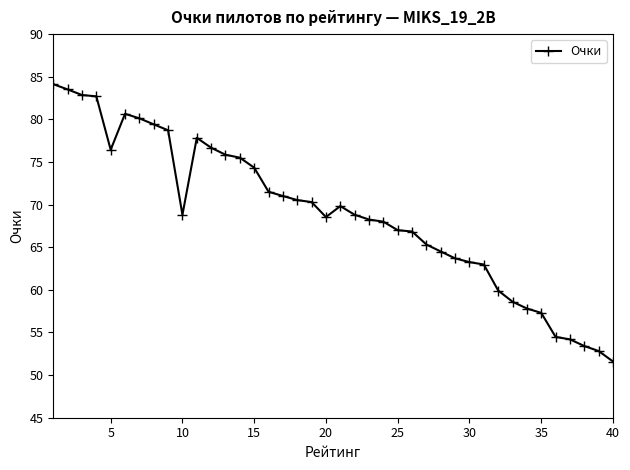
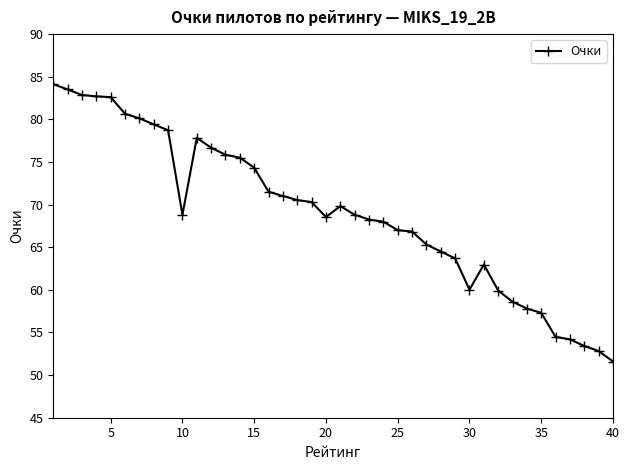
  {
-   "5": 76,
+   "5": 83,
    "10": 69,
    "15": 74,
    "20": 69,
    "25": 67,
-   "30": 63,
+   "30": 60,
    "35": 57,
    "40": 52
  }
